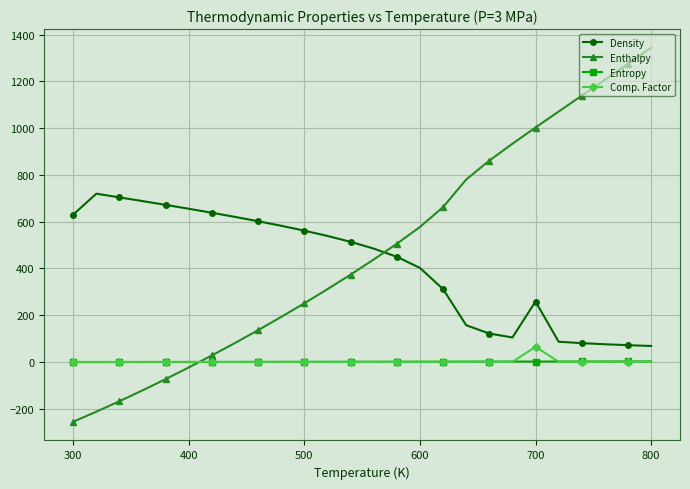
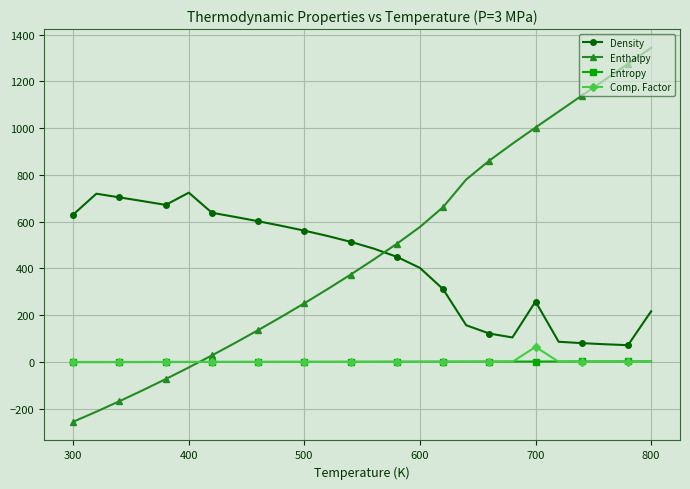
  {
    "Density": {
      "300": 630,
-     "400": 660,
+     "400": 720,
      "500": 560,
      "600": 400,
      "700": 260,
-     "800": 70
+     "800": 220
    },
    "Comp. Factor": {
      "700": 60
    }
  }
